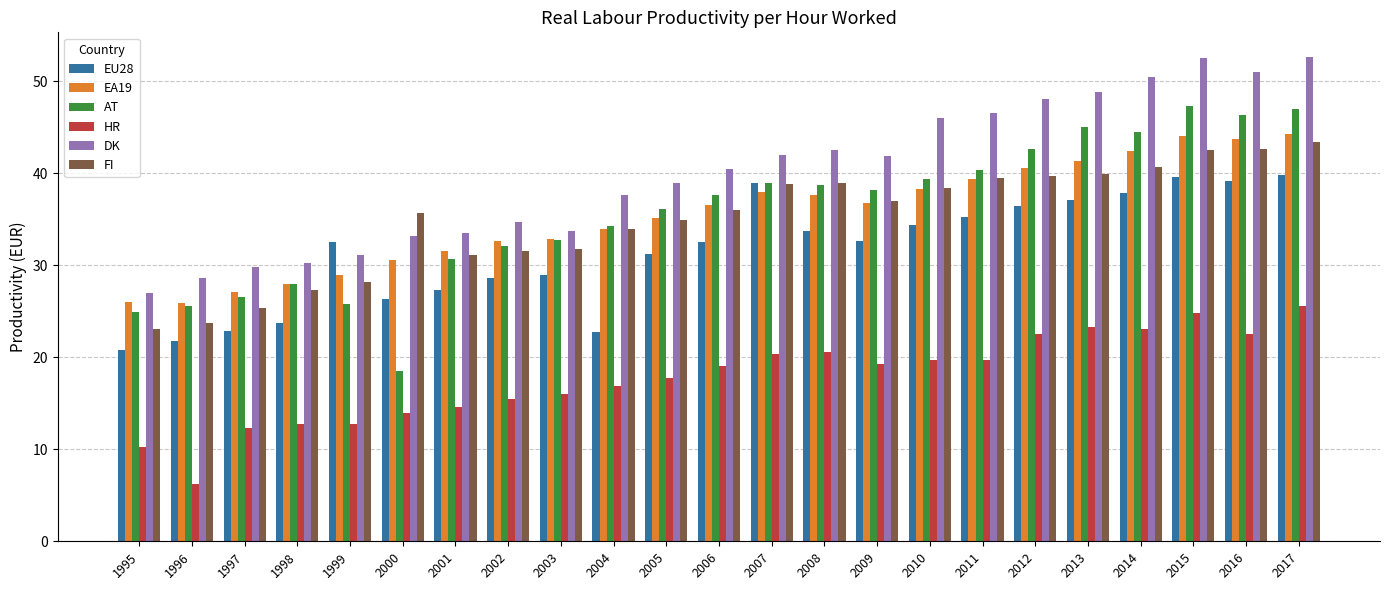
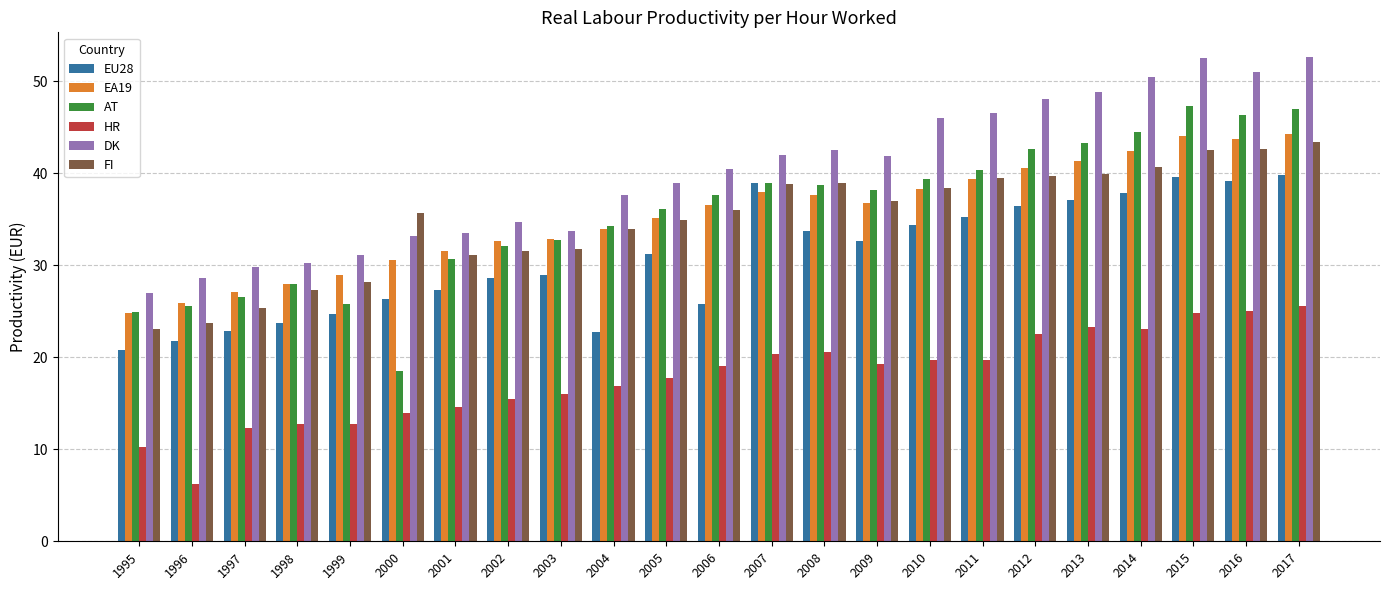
  {
    "EU28": {
      "1995": 21,
      "1996": 22,
      "1997": 23,
      "1998": 24,
-     "1999": 33,
+     "1999": 25,
      "2000": 26,
      "2001": 27,
      "2002": 29,
      "2003": 29,
      "2004": 23,
      "2005": 31,
-     "2006": 33,
+     "2006": 26,
      "2007": 39,
      "2008": 34,
      "2009": 33,
      "2010": 34,
      "2011": 35,
      "2012": 37,
      "2013": 37,
      "2014": 38,
      "2015": 40,
      "2016": 39,
      "2017": 40
    },
    "EA19": {
-     "1995": 26,
+     "1995": 25,
      "1996": 26,
      "1997": 27,
      "1998": 28,
      "1999": 29,
      "2000": 31,
      "2001": 32,
      "2002": 33,
      "2003": 33,
      "2004": 34,
      "2005": 35,
      "2006": 37,
      "2007": 38,
      "2008": 38,
      "2009": 37,
      "2010": 38,
      "2011": 39,
      "2012": 41,
      "2013": 41,
      "2014": 42,
      "2015": 44,
      "2016": 44,
      "2017": 44
    },
    "AT": {
      "1995": 25,
      "1996": 26,
      "1997": 27,
      "1998": 28,
      "1999": 26,
      "2000": 19,
      "2001": 31,
      "2002": 32,
      "2003": 33,
      "2004": 34,
      "2005": 36,
      "2006": 38,
      "2007": 39,
      "2008": 39,
      "2009": 38,
      "2010": 39,
      "2011": 40,
      "2012": 43,
-     "2013": 45,
+     "2013": 43,
      "2014": 45,
      "2015": 47,
      "2016": 46,
      "2017": 47
    },
    "HR": {
      "1995": 10,
      "1996": 6,
      "1997": 12,
      "1998": 13,
      "1999": 13,
      "2000": 14,
      "2001": 15,
      "2002": 16,
      "2003": 16,
      "2004": 17,
      "2005": 18,
      "2006": 19,
      "2007": 20,
      "2008": 21,
      "2009": 19,
      "2010": 20,
      "2011": 20,
      "2012": 23,
      "2013": 23,
      "2014": 23,
      "2015": 25,
-     "2016": 23,
+     "2016": 25,
      "2017": 26
    },
    "DK": {
      "1995": 27,
      "1996": 29,
      "1997": 30,
      "1998": 30,
      "1999": 31,
      "2000": 33,
      "2001": 34,
      "2002": 35,
      "2003": 34,
      "2004": 38,
      "2005": 39,
      "2006": 41,
      "2007": 42,
      "2008": 43,
      "2009": 42,
      "2010": 46,
      "2011": 47,
      "2012": 48,
      "2013": 49,
      "2014": 51,
      "2015": 53,
      "2016": 51,
      "2017": 53
    },
    "FI": {
      "1995": 23,
      "1996": 24,
      "1997": 25,
      "1998": 27,
      "1999": 28,
      "2000": 36,
      "2001": 31,
      "2002": 32,
      "2003": 32,
      "2004": 34,
      "2005": 35,
      "2006": 36,
      "2007": 39,
      "2008": 39,
      "2009": 37,
      "2010": 38,
      "2011": 40,
      "2012": 40,
      "2013": 40,
      "2014": 41,
      "2015": 43,
      "2016": 43,
      "2017": 43
    }
  }
